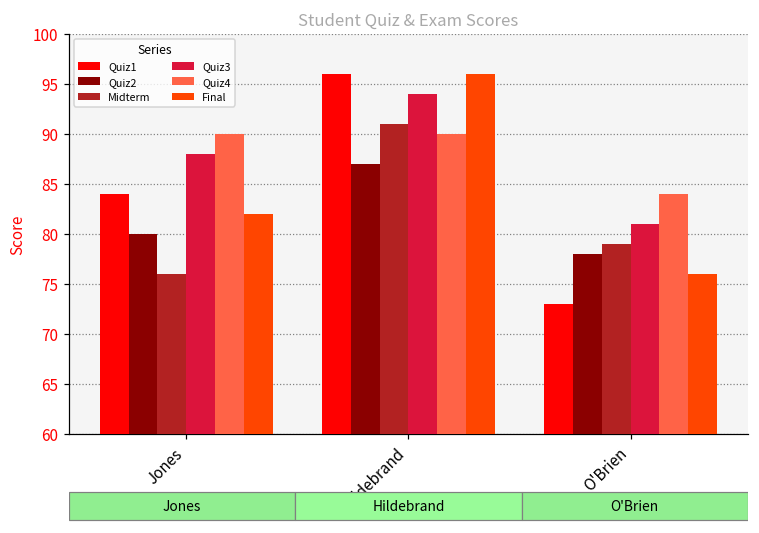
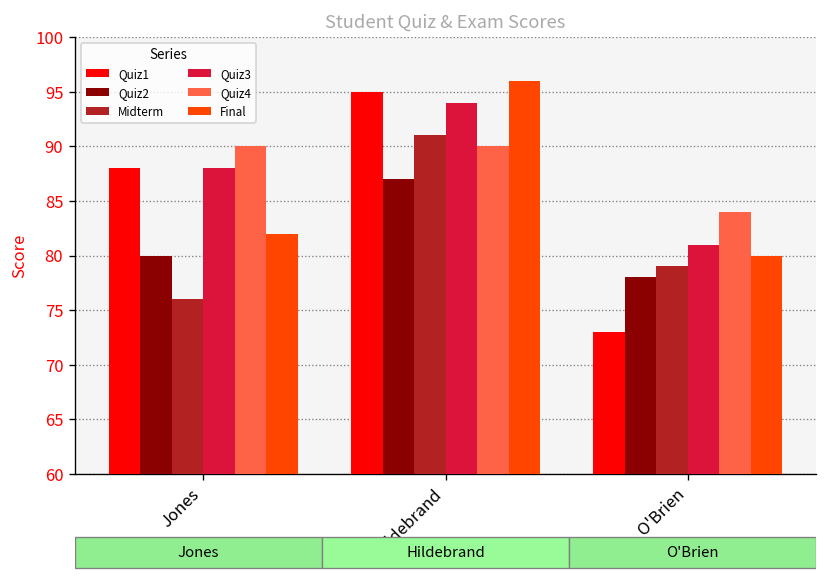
  {
    "Quiz1": {
-     "Jones": 84,
-     "Hildebrand": 96,
+     "Jones": 88,
+     "Hildebrand": 95,
      "O'Brien": 73
    },
    "Quiz2": {
      "Jones": 80,
      "Hildebrand": 87,
      "O'Brien": 78
    },
    "Quiz4": {
      "Jones": 90,
      "Hildebrand": 90,
      "O'Brien": 84
    },
    "Final": {
      "Jones": 82,
      "Hildebrand": 96,
-     "O'Brien": 76
+     "O'Brien": 80
    }
  }
